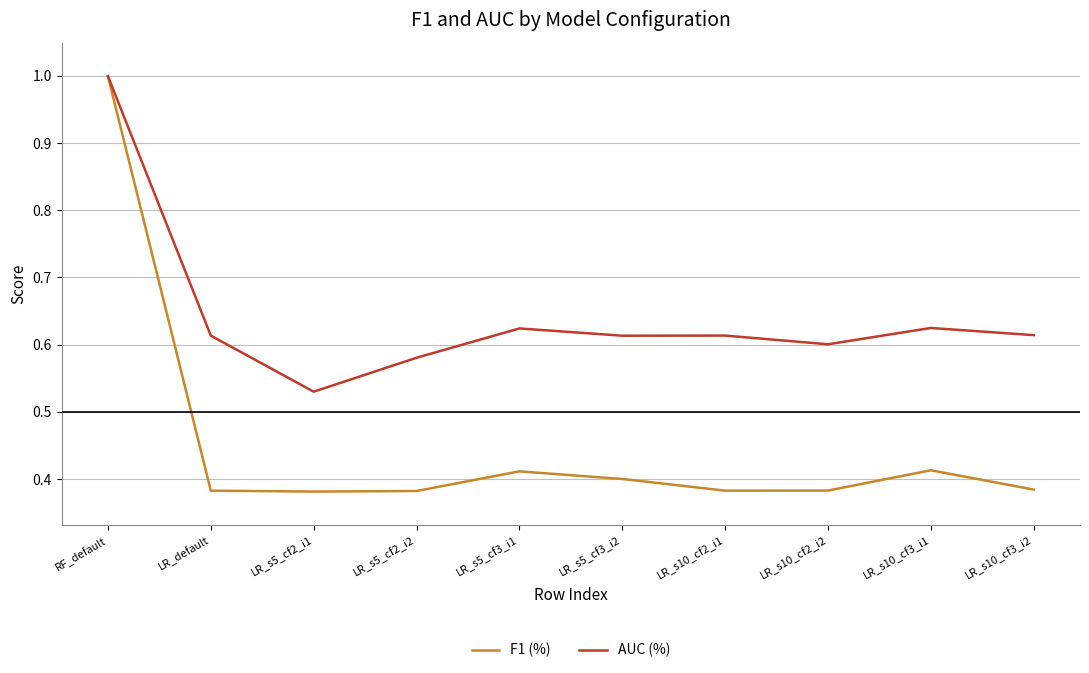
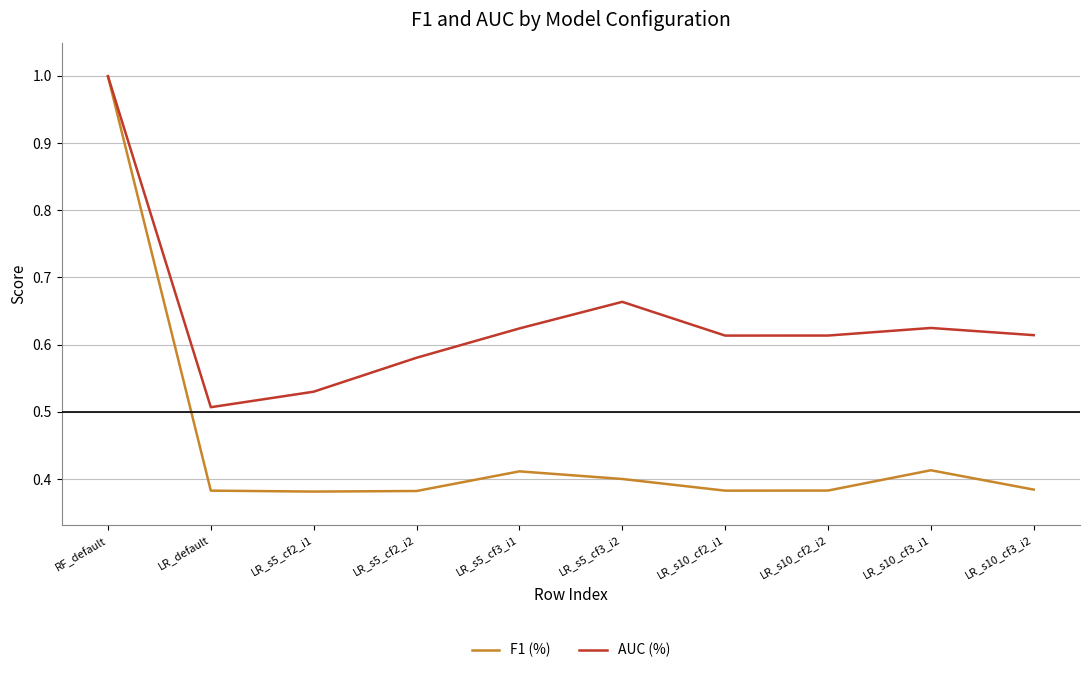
  {
    "F1 (%)": {
      "LR_default": 0.38,
      "LR_s5_cf2_i1": 0.38,
      "LR_s5_cf2_i2": 0.38,
      "LR_s5_cf3_i1": 0.41,
      "LR_s5_cf3_i2": 0.40,
      "LR_s10_cf2_i1": 0.38,
      "LR_s10_cf2_i2": 0.38,
      "LR_s10_cf3_i1": 0.41,
      "LR_s10_cf3_i2": 0.38
    },
    "AUC (%)": {
-     "LR_default": 0.61,
+     "LR_default": 0.51,
      "LR_s5_cf2_i1": 0.53,
      "LR_s5_cf2_i2": 0.58,
      "LR_s5_cf3_i1": 0.62,
-     "LR_s5_cf3_i2": 0.61,
+     "LR_s5_cf3_i2": 0.66,
      "LR_s10_cf2_i1": 0.61,
-     "LR_s10_cf2_i2": 0.60,
+     "LR_s10_cf2_i2": 0.61,
      "LR_s10_cf3_i1": 0.62,
      "LR_s10_cf3_i2": 0.61
    }
  }
